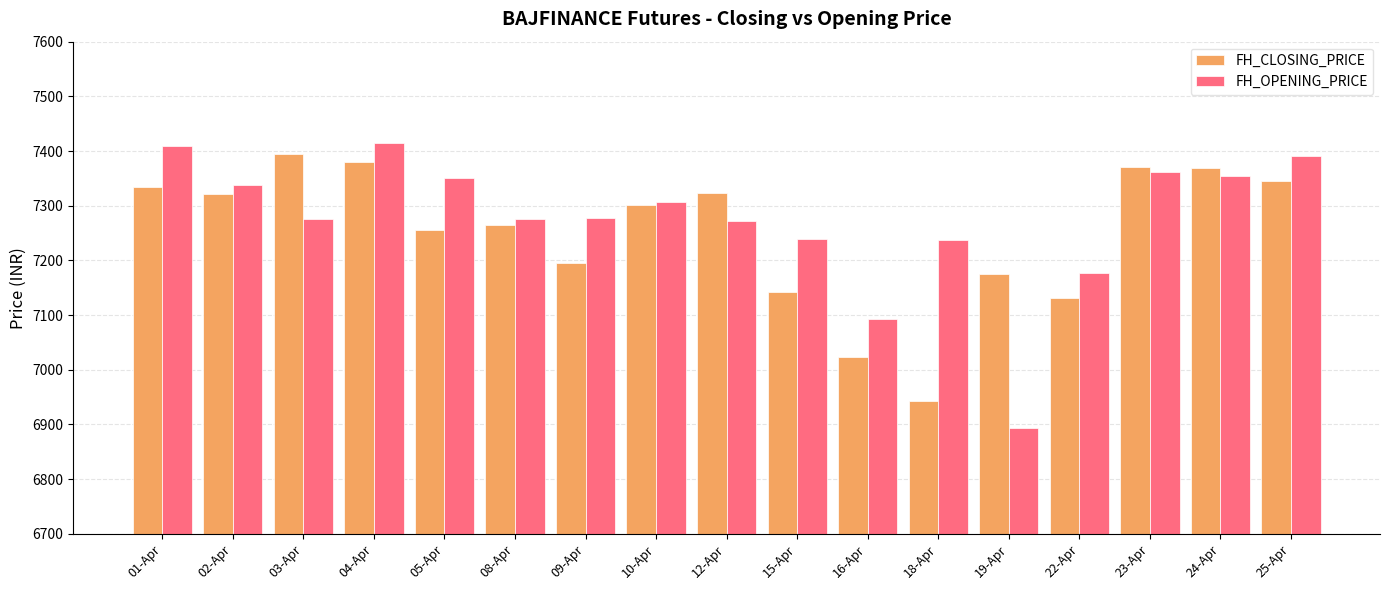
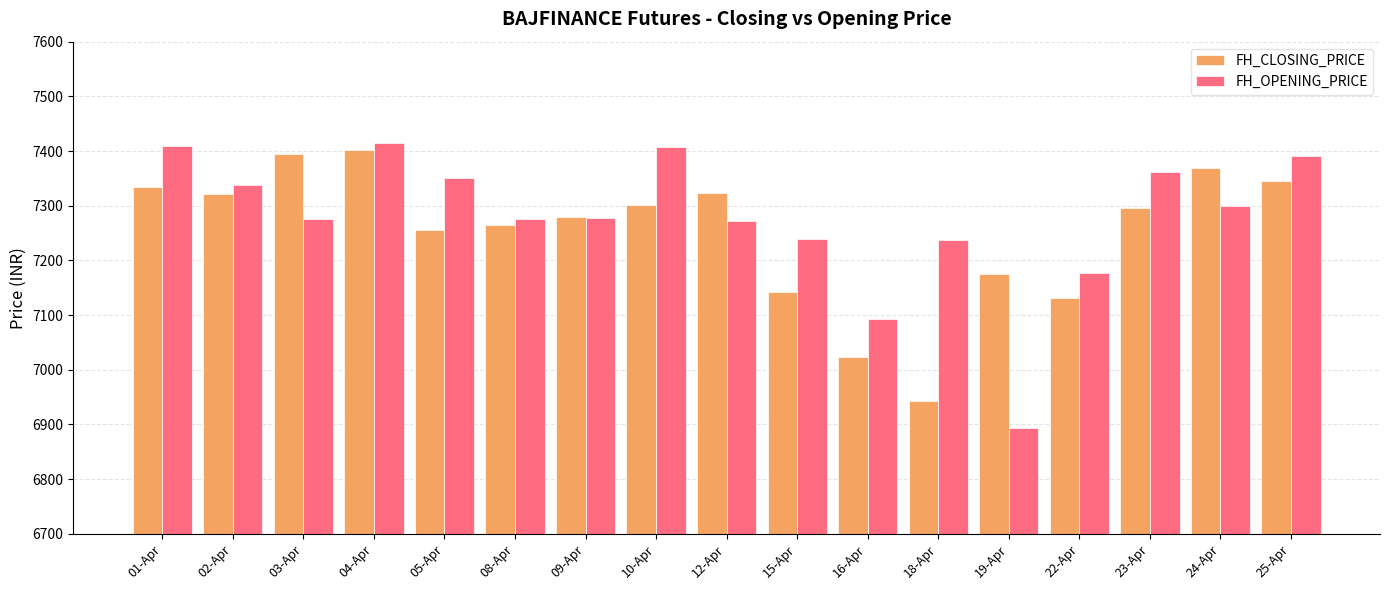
  {
    "FH_CLOSING_PRICE": {
      "01-Apr": 7330,
      "02-Apr": 7320,
      "03-Apr": 7390,
-     "04-Apr": 7380,
+     "04-Apr": 7400,
      "05-Apr": 7250,
      "08-Apr": 7260,
-     "09-Apr": 7190,
+     "09-Apr": 7280,
      "10-Apr": 7300,
      "12-Apr": 7320,
      "15-Apr": 7140,
      "16-Apr": 7020,
      "18-Apr": 6940,
      "19-Apr": 7170,
      "22-Apr": 7130,
-     "23-Apr": 7370,
+     "23-Apr": 7300,
      "24-Apr": 7370,
      "25-Apr": 7350
    },
    "FH_OPENING_PRICE": {
      "01-Apr": 7410,
      "02-Apr": 7340,
      "03-Apr": 7280,
      "04-Apr": 7420,
      "05-Apr": 7350,
      "08-Apr": 7280,
      "09-Apr": 7280,
-     "10-Apr": 7310,
+     "10-Apr": 7410,
      "12-Apr": 7270,
      "15-Apr": 7240,
      "16-Apr": 7090,
      "18-Apr": 7240,
      "19-Apr": 6890,
      "22-Apr": 7180,
      "23-Apr": 7360,
-     "24-Apr": 7350,
+     "24-Apr": 7300,
      "25-Apr": 7390
    }
  }
